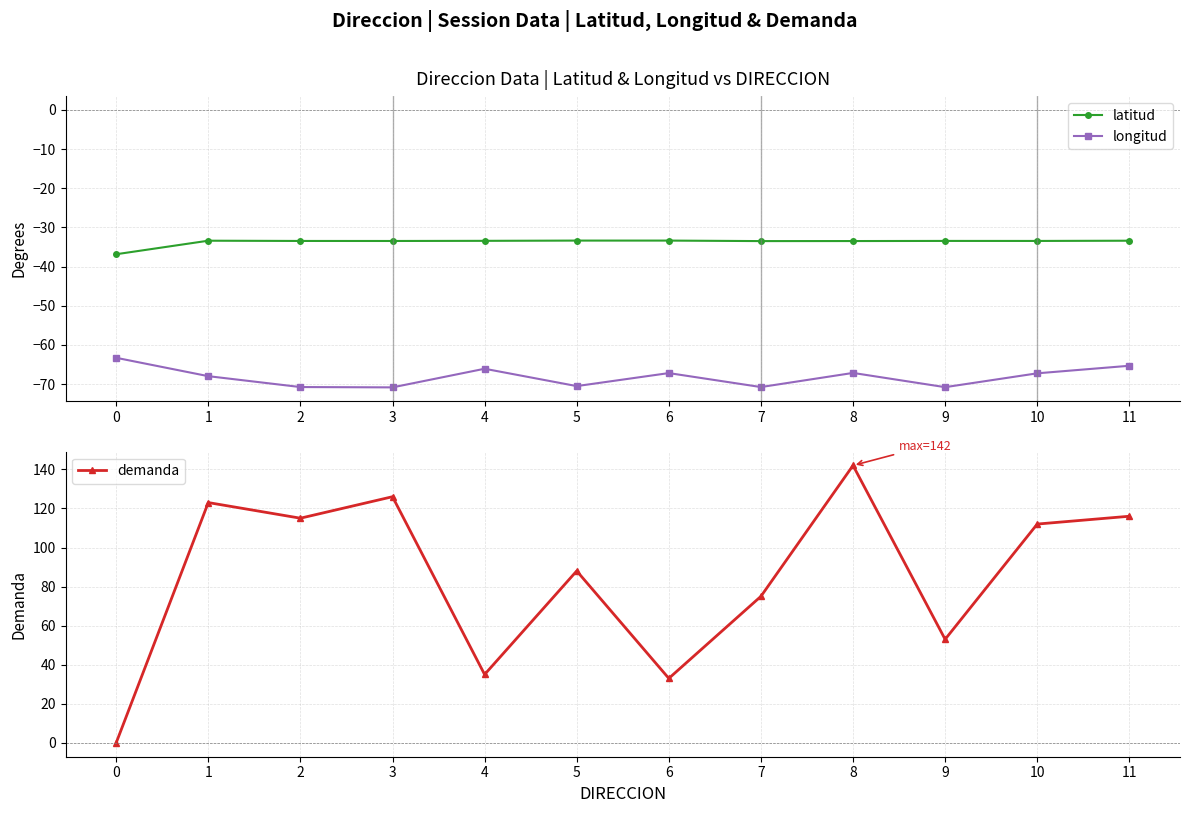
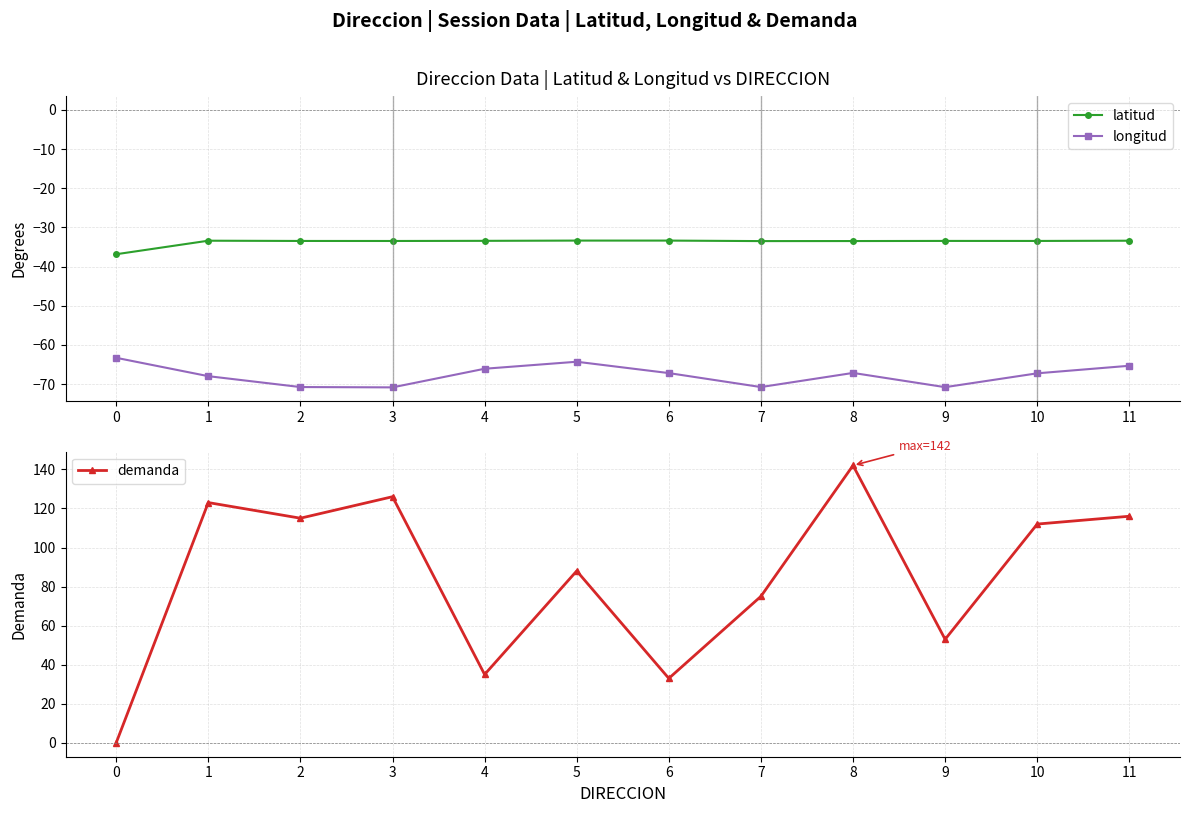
  {
    "Direccion Data | Latitud & Longitud vs DIRECCION": {
      "latitud": {
        "0": -37,
        "1": -33,
        "2": -33,
        "3": -33,
        "4": -33,
        "5": -33,
        "6": -33,
        "7": -33,
        "8": -33,
        "9": -33,
        "10": -33,
        "11": -33
      },
      "longitud": {
        "0": -63,
        "1": -68,
        "2": -71,
        "3": -71,
        "4": -66,
-       "5": -71,
+       "5": -64,
        "6": -67,
        "7": -71,
        "8": -67,
        "9": -71,
        "10": -67,
        "11": -65
      }
    }
  }
